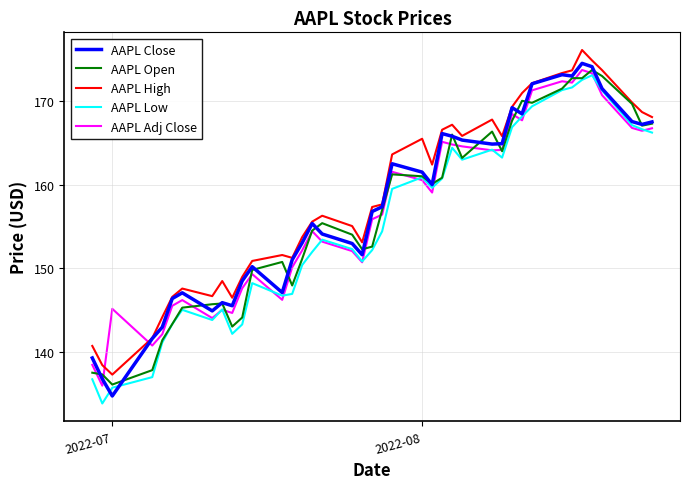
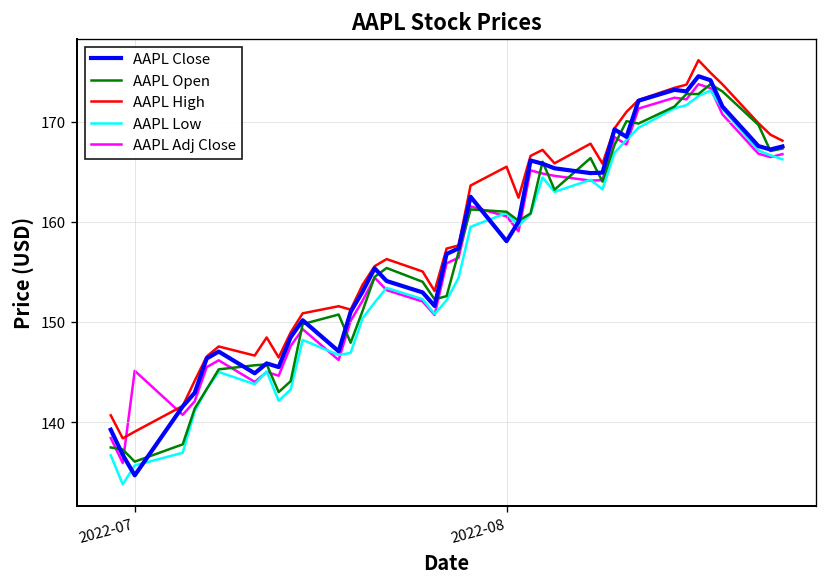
  {
    "AAPL Close": {
      "2022-07": 135,
-     "2022-08": 162
+     "2022-08": 158
    },
    "AAPL Open": {
      "2022-07": 136
    },
    "AAPL High": {
-     "2022-07": 137,
+     "2022-07": 139,
      "2022-08": 166
    },
    "AAPL Low": {
      "2022-07": 136
    },
    "AAPL Adj Close": {
      "2022-07": 145,
      "2022-08": 161
    }
  }
